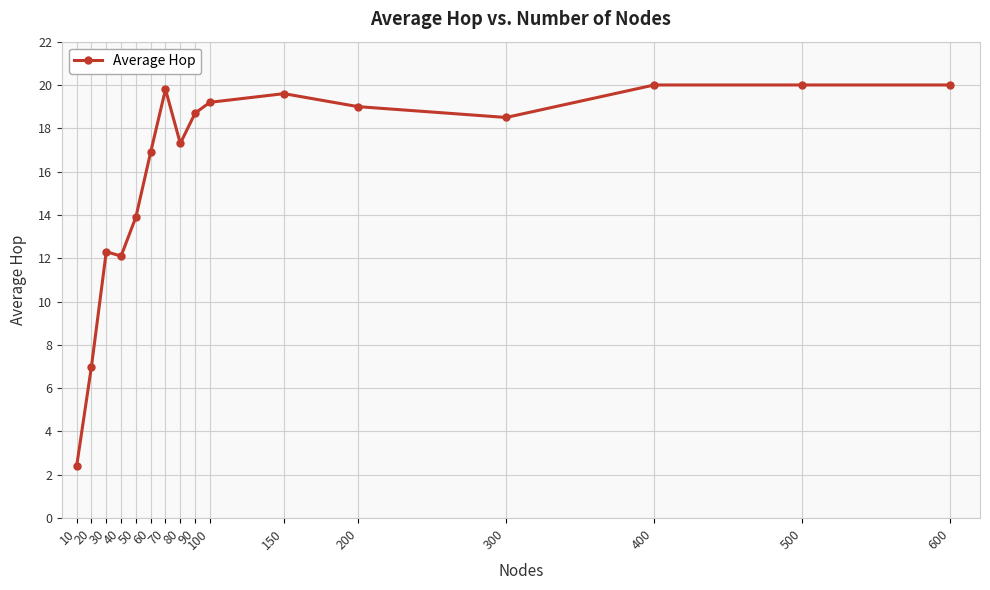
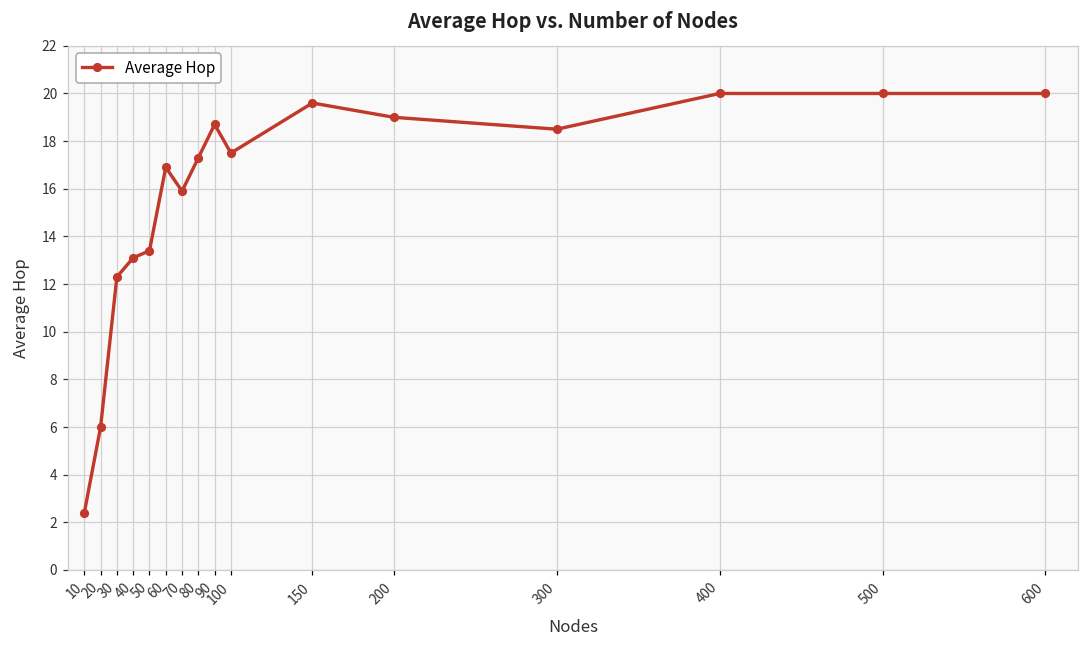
  {
    "10": 2.4,
-   "20": 7,
+   "20": 6,
    "30": 12.3,
-   "40": 12.1,
-   "50": 13.9,
+   "40": 13.1,
+   "50": 13.4,
    "60": 16.9,
-   "70": 19.8,
+   "70": 15.9,
    "80": 17.3,
    "90": 18.7,
-   "100": 19.2,
+   "100": 17.5,
    "150": 19.6,
    "200": 19.0,
    "300": 18.5,
    "400": 20.0,
    "500": 20.0,
    "600": 20.0
  }
